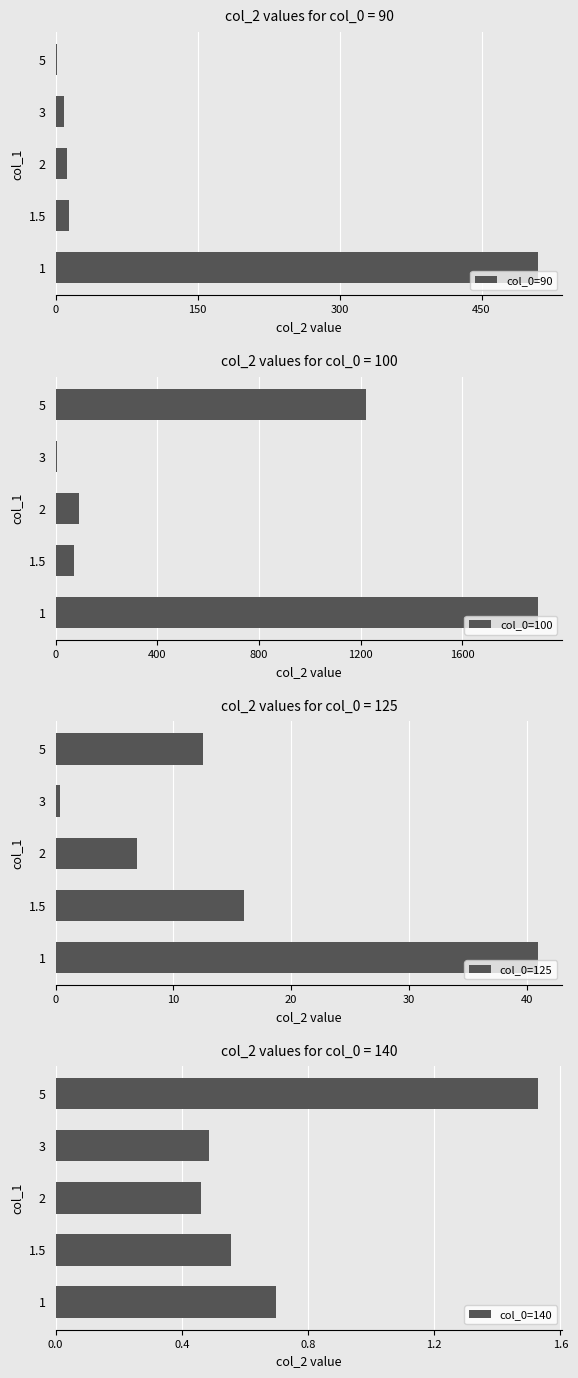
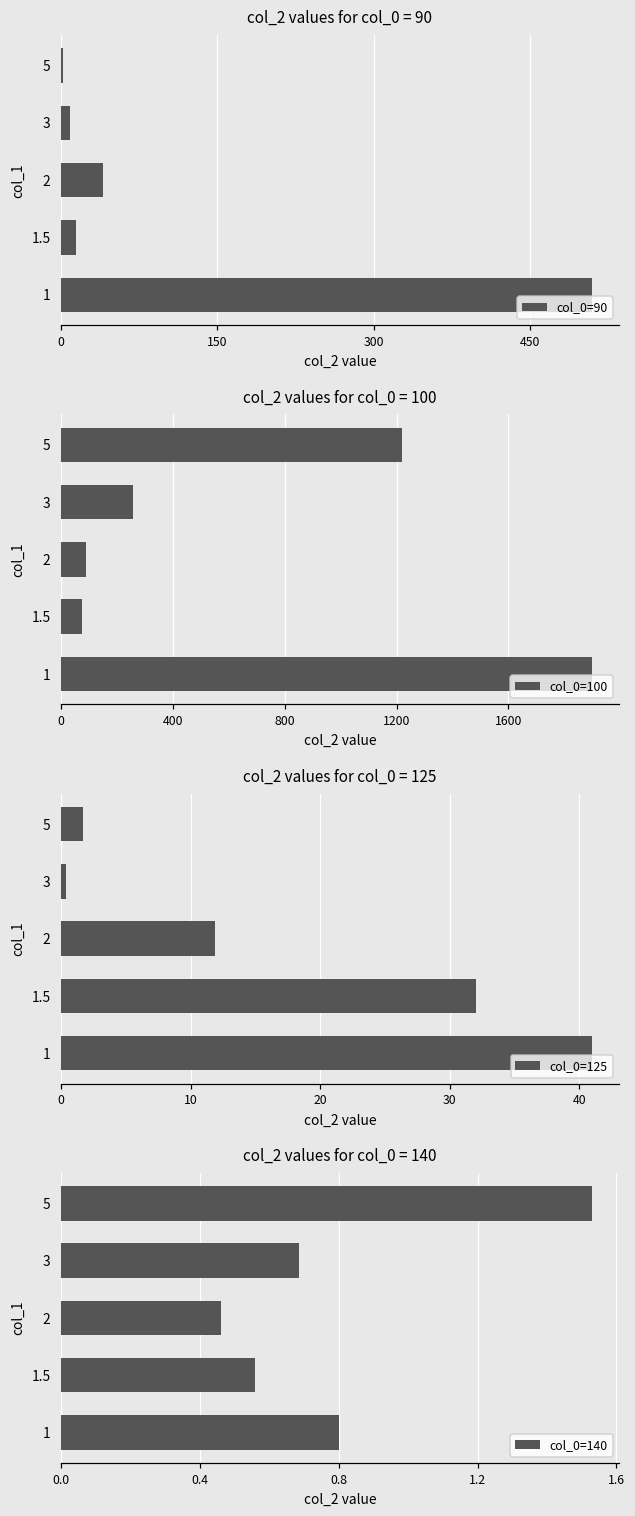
  {
    "col_2 values for col_0 = 90": {
      "3": 10,
-     "2": 10,
+     "2": 40,
      "1.5": 10,
      "1": 510
    },
    "col_2 values for col_0 = 100": {
      "5": 1220,
-     "3": 10,
+     "3": 260,
      "2": 90,
      "1.5": 70,
      "1": 1900
    },
    "col_2 values for col_0 = 125": {
-     "5": 12.5,
+     "5": 1.7,
      "3": 0.4,
-     "2": 6.9,
-     "1.5": 16,
+     "2": 11.9,
+     "1.5": 32,
      "1": 41.0
    },
    "col_2 values for col_0 = 140": {
      "5": 1.53,
-     "3": 0.49,
+     "3": 0.69,
      "2": 0.46,
      "1.5": 0.56,
-     "1": 0.7
+     "1": 0.8
    }
  }
